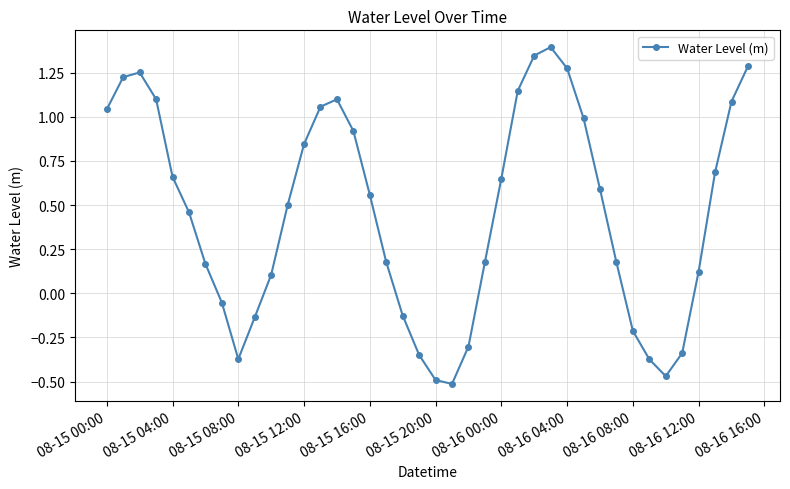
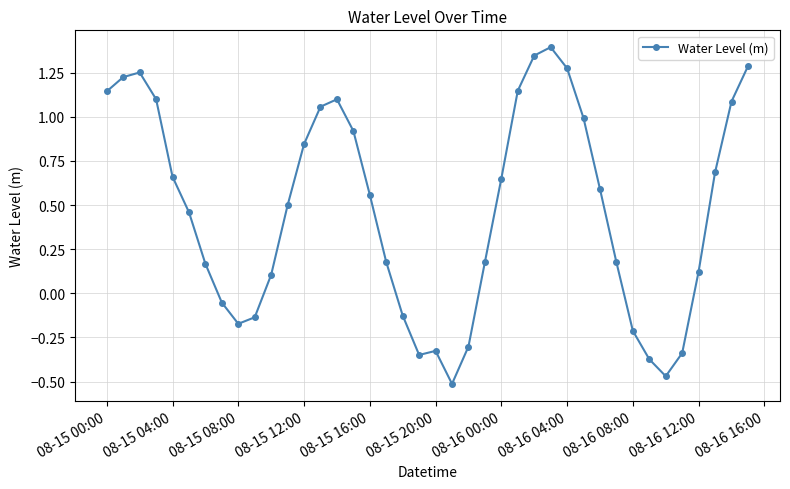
  {
-   "08-15 00:00": 1.04,
+   "08-15 00:00": 1.14,
    "08-15 04:00": 0.66,
-   "08-15 08:00": -0.37,
+   "08-15 08:00": -0.17,
    "08-15 12:00": 0.85,
    "08-15 16:00": 0.56,
-   "08-15 20:00": -0.49,
+   "08-15 20:00": -0.33,
    "08-16 00:00": 0.65,
    "08-16 04:00": 1.28,
    "08-16 08:00": -0.21,
    "08-16 12:00": 0.12
  }
